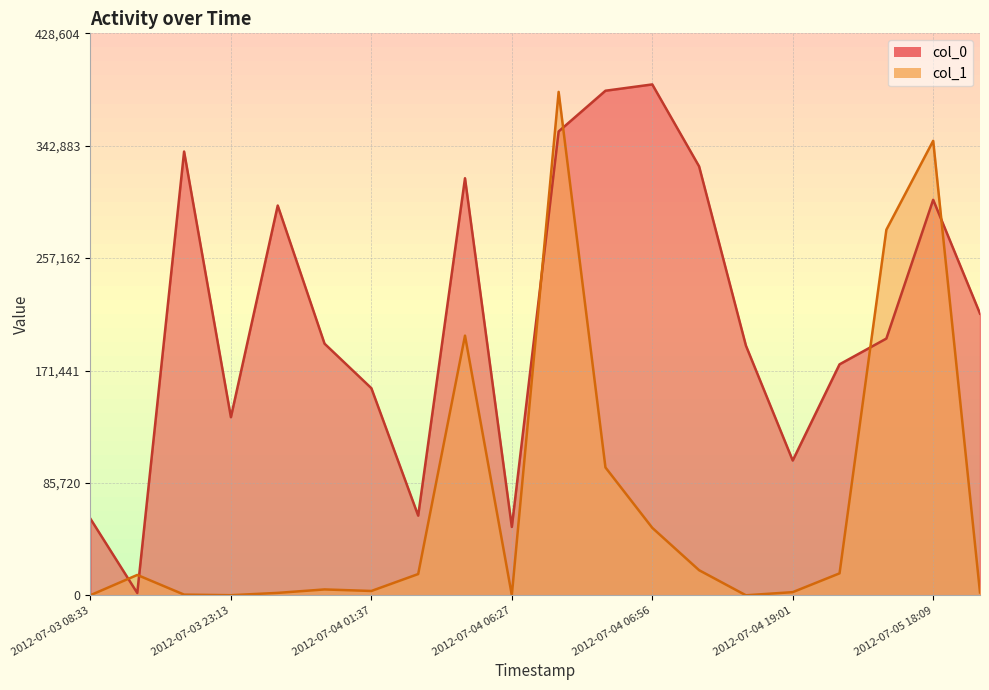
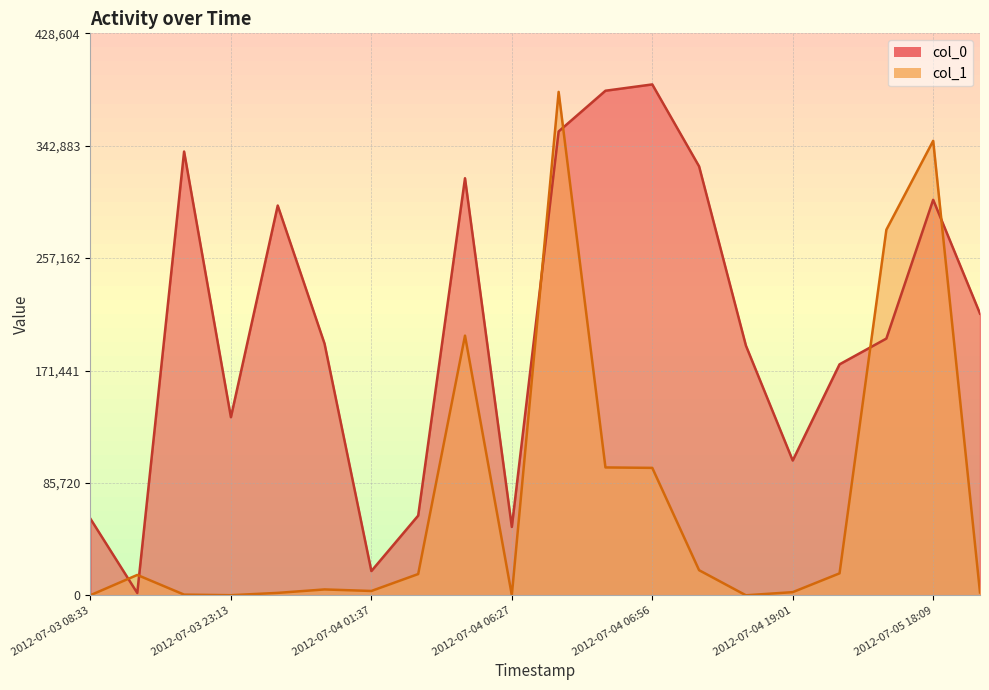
  {
    "col_0": {
      "2012-07-03 23:13": "136,000",
-     "2012-07-04 01:37": "158,000",
+     "2012-07-04 01:37": "18,000",
      "2012-07-04 06:56": "390,000"
    },
    "col_1": {
      "2012-07-03 23:13": "0",
      "2012-07-04 01:37": "3,000",
-     "2012-07-04 06:56": "51,000"
+     "2012-07-04 06:56": "97,000"
    }
  }
